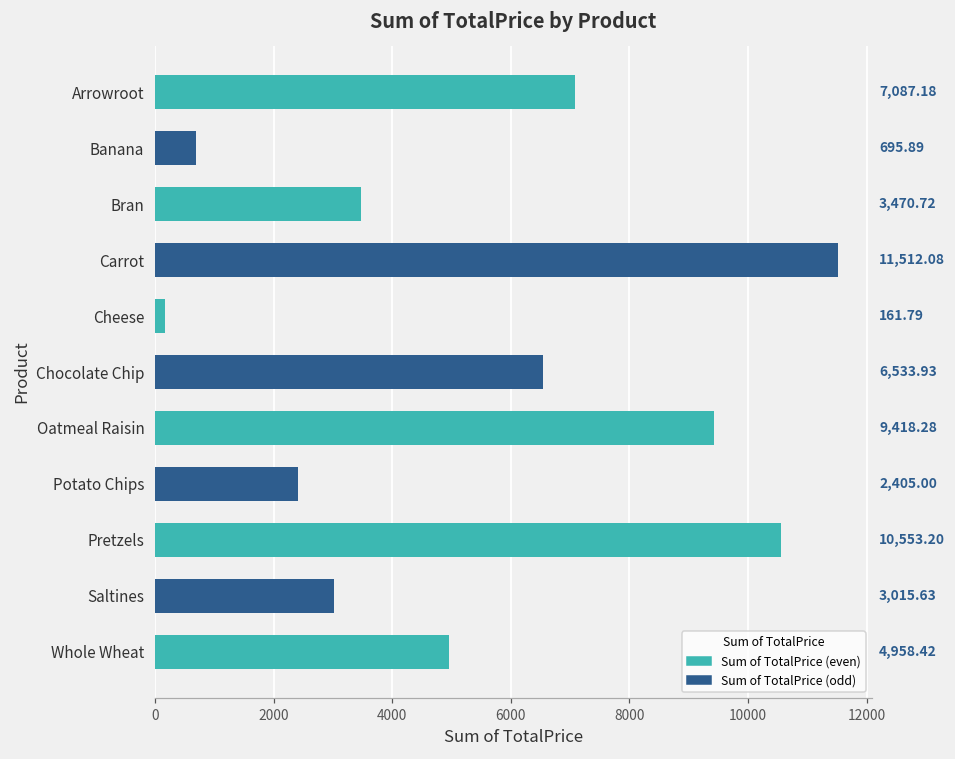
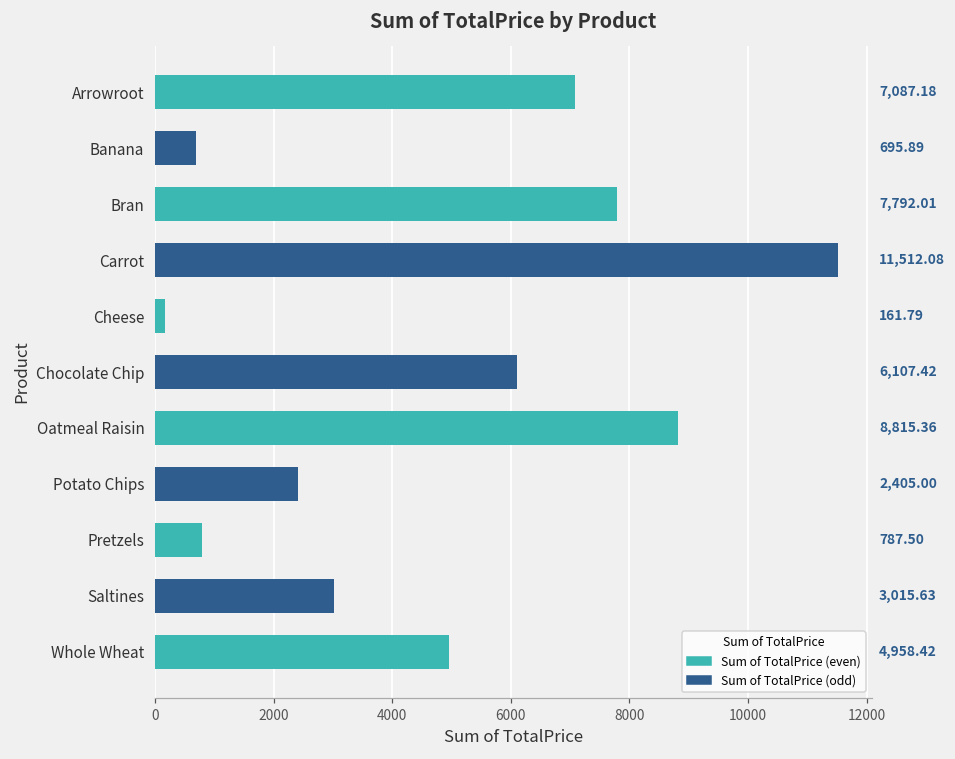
  {
-   "Bran": "3,470.72",
-   "Chocolate Chip": "6,533.93",
-   "Oatmeal Raisin": "9,418.28",
-   "Pretzels": "10,553.20"
+   "Bran": "7,792.01",
+   "Chocolate Chip": "6,107.42",
+   "Oatmeal Raisin": "8,815.36",
+   "Pretzels": "787.50"
  }
